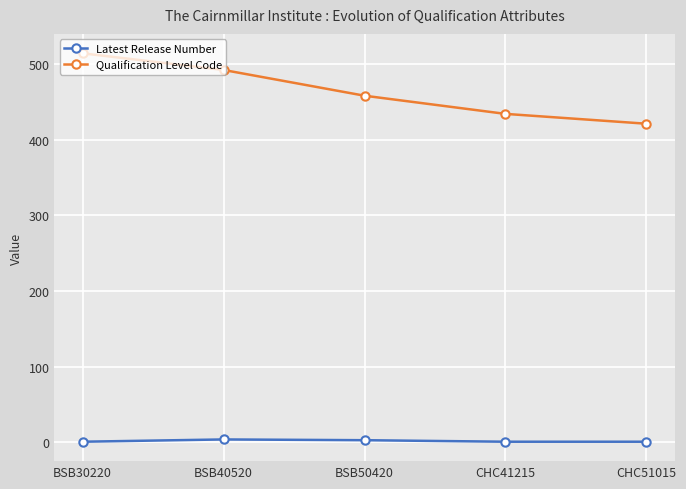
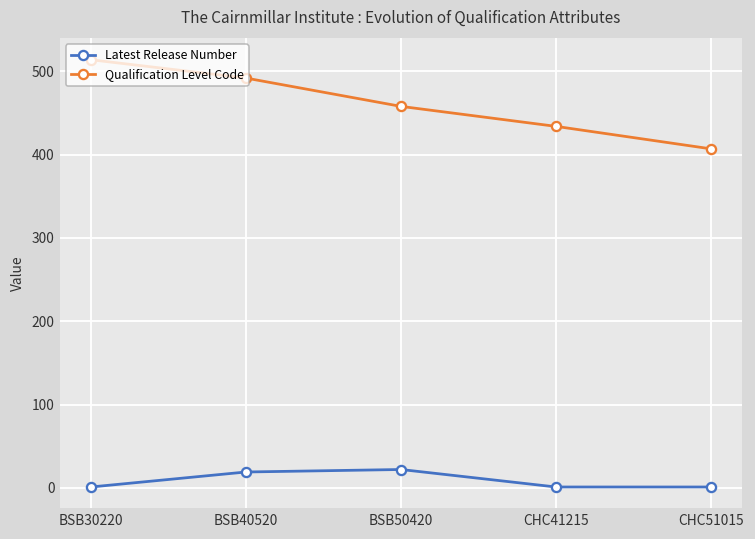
  {
    "Latest Release Number": {
      "BSB30220": 0,
-     "BSB40520": 0,
-     "BSB50420": 0,
+     "BSB40520": 20,
+     "BSB50420": 20,
      "CHC41215": 0,
      "CHC51015": 0
    },
    "Qualification Level Code": {
      "BSB50420": 460,
      "CHC41215": 430,
-     "CHC51015": 420
+     "CHC51015": 410
    }
  }
